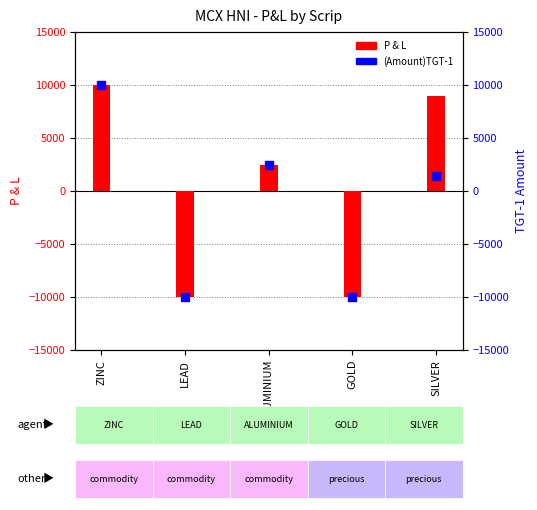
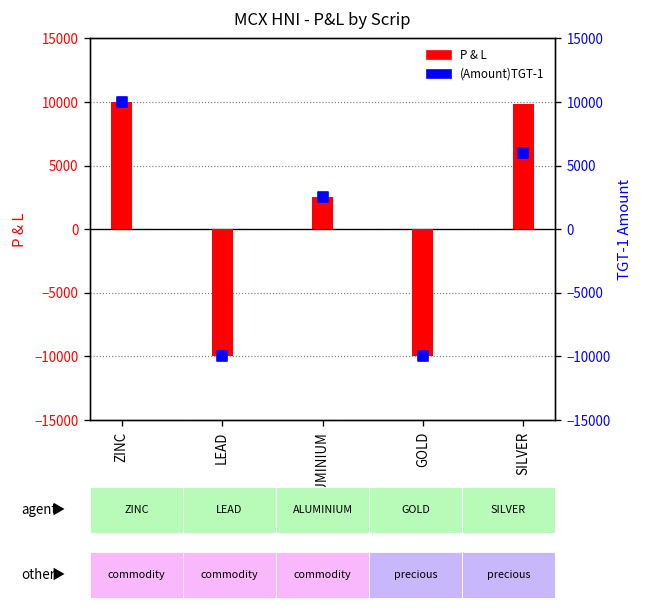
  {
    "MCX HNI - P&L by Scrip": {
      "P & L": {
        "ZINC": 10000,
        "LEAD": -10000,
        "GOLD": -10000,
-       "SILVER": 9000
+       "SILVER": 9800
      },
      "(Amount)TGT-1": {
-       "SILVER": 1400
+       "SILVER": 6000
      }
    }
  }
